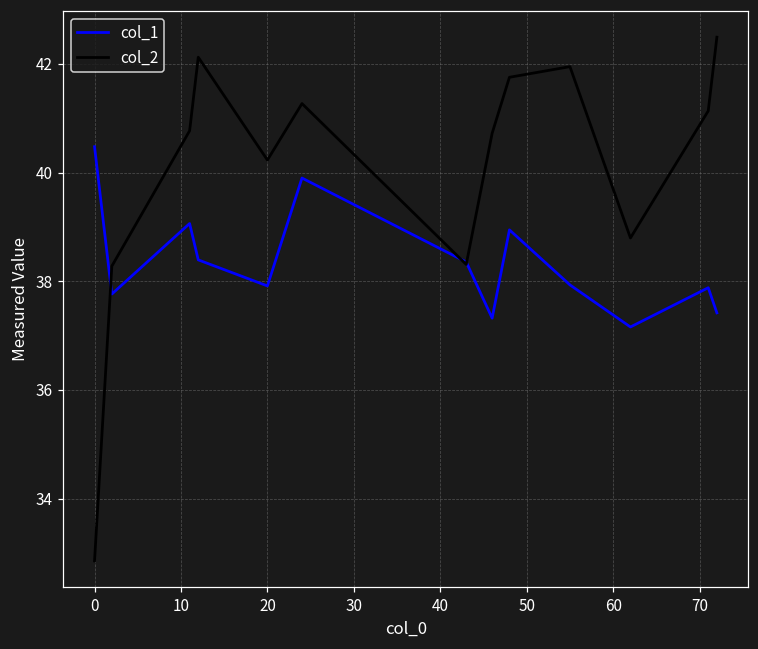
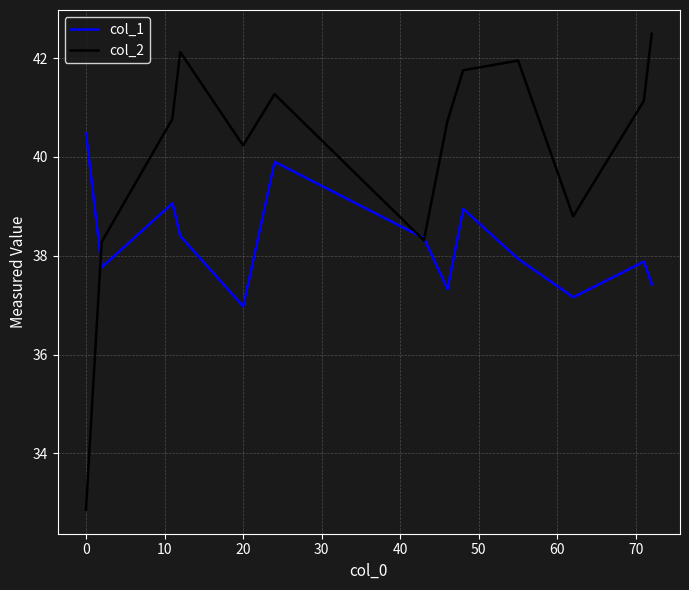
  {
    "col_1": {
      "0": 40.5,
-     "20": 37.9
+     "20": 37.0
    },
    "col_2": {
      "0": 32.9,
      "20": 40.2
    }
  }
